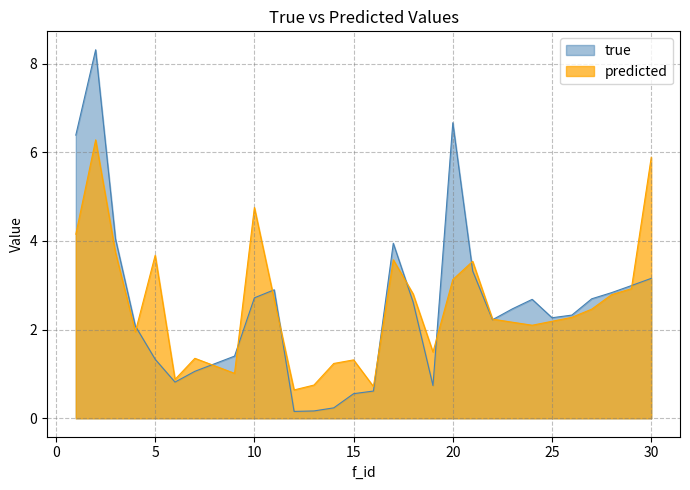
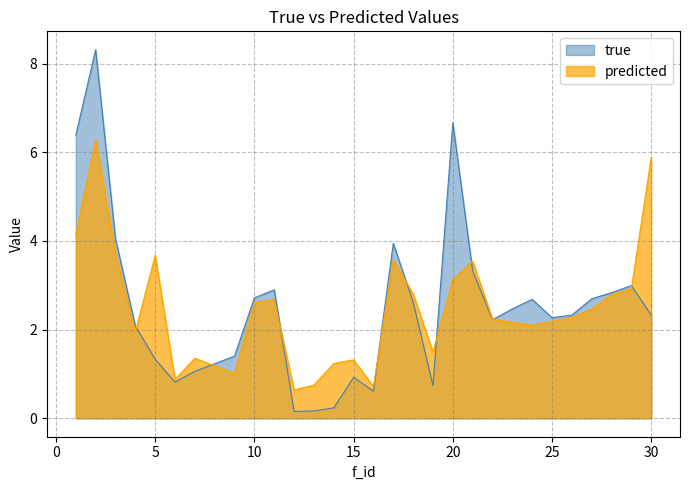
  {
    "true": {
      "5": 1.3,
      "10": 2.7,
-     "15": 0.6,
+     "15": 0.9,
      "20": 6.7,
      "25": 2.3,
-     "30": 3.2
+     "30": 2.3
    },
    "predicted": {
      "5": 3.7,
-     "10": 4.8,
+     "10": 2.6,
      "15": 1.3,
      "20": 3.1,
      "25": 2.2,
      "30": 5.9
    }
  }
